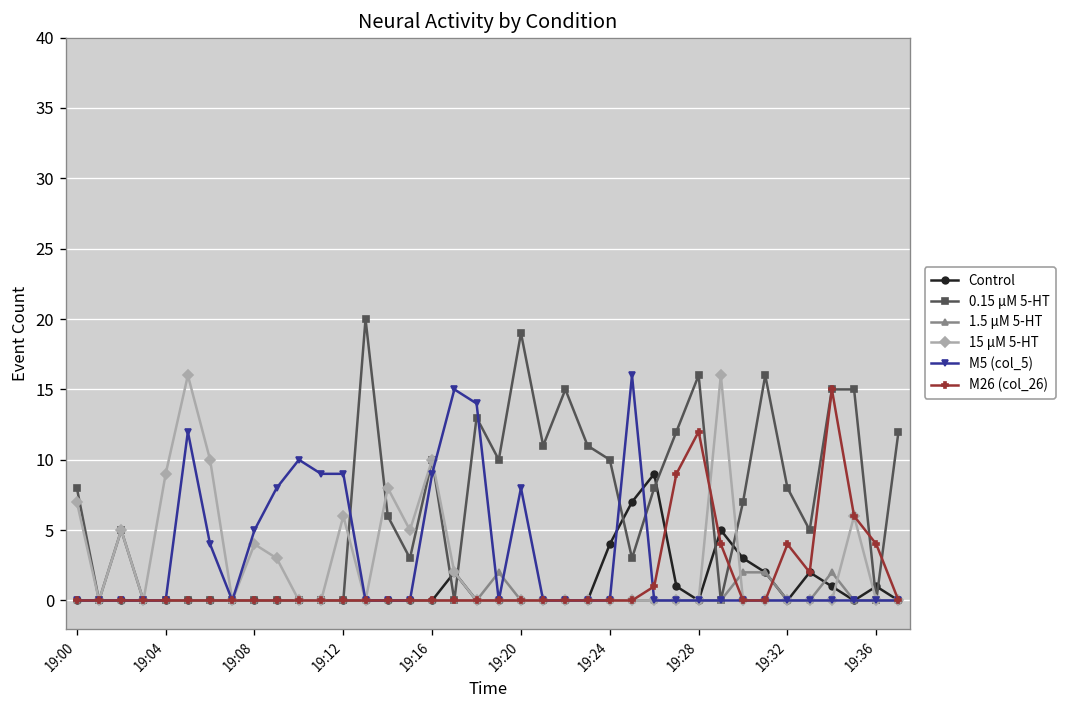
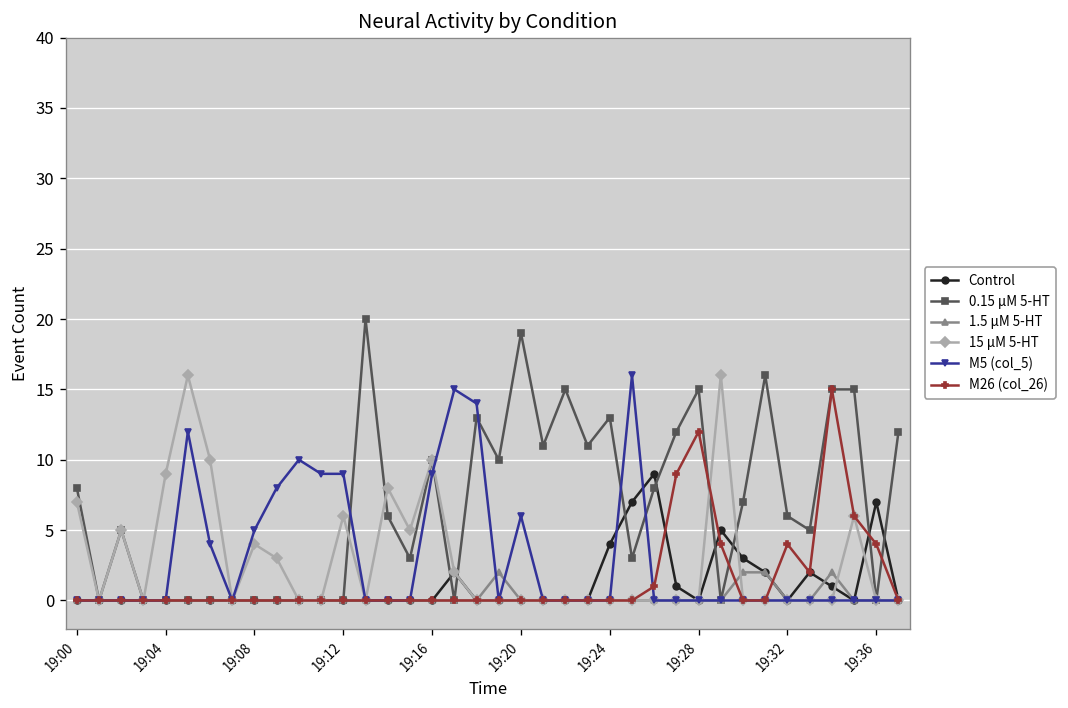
  {
    "Control": {
      "19:24": 4,
-     "19:36": 1
+     "19:36": 7
    },
    "0.15 μM 5-HT": {
      "19:00": 8,
      "19:20": 19,
-     "19:24": 10,
-     "19:28": 16,
-     "19:32": 8
+     "19:24": 13,
+     "19:28": 15,
+     "19:32": 6
    },
    "M5 (col_5)": {
      "19:08": 5,
      "19:12": 9,
      "19:16": 9,
-     "19:20": 8
+     "19:20": 6
    },
    "M26 (col_26)": {
      "19:28": 12,
      "19:32": 4,
      "19:36": 4
    }
  }
